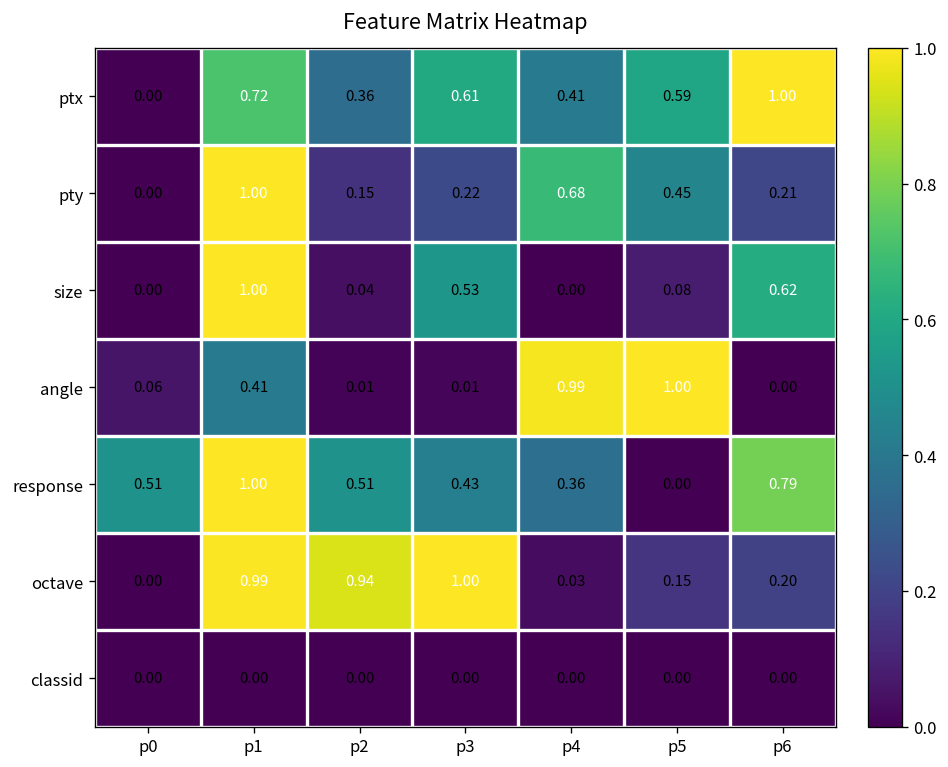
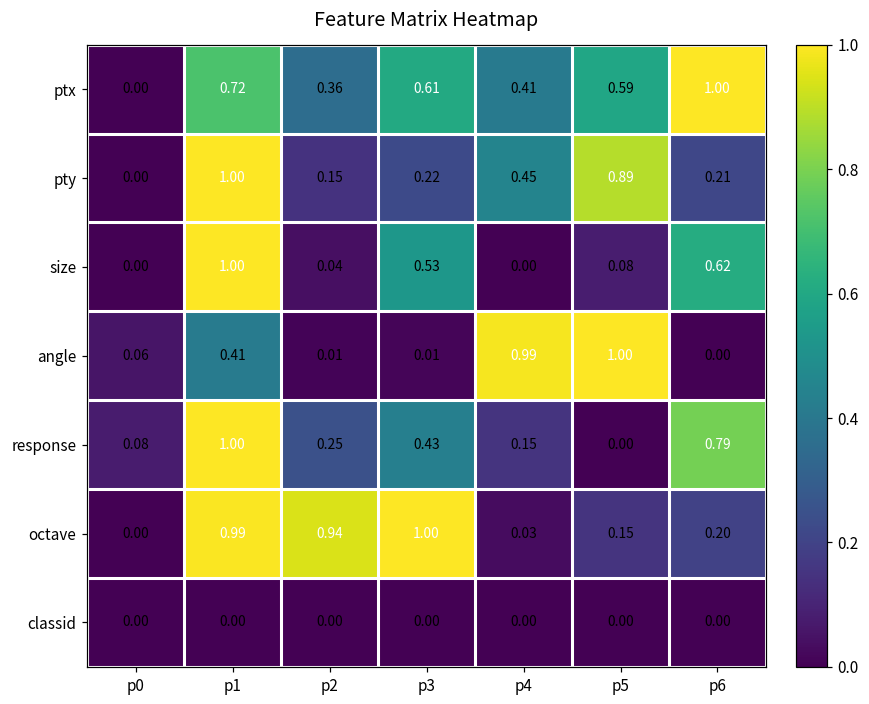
  {
    "ptx": {
      "p0": 0.00,
      "p1": 0.72,
      "p2": 0.36,
      "p3": 0.61,
      "p4": 0.41,
      "p5": 0.59,
      "p6": 1.00
    },
    "pty": {
      "p0": 0.00,
      "p1": 1.00,
      "p2": 0.15,
      "p3": 0.22,
-     "p4": 0.68,
-     "p5": 0.45,
+     "p4": 0.45,
+     "p5": 0.89,
      "p6": 0.21
    },
    "size": {
      "p0": 0.00,
      "p1": 1.00,
      "p2": 0.04,
      "p3": 0.53,
      "p4": 0.00,
      "p5": 0.08,
      "p6": 0.62
    },
    "angle": {
      "p0": 0.06,
      "p1": 0.41,
      "p2": 0.01,
      "p3": 0.01,
      "p4": 0.99,
      "p5": 1.00,
      "p6": 0.00
    },
    "response": {
-     "p0": 0.51,
+     "p0": 0.08,
      "p1": 1.00,
-     "p2": 0.51,
+     "p2": 0.25,
      "p3": 0.43,
-     "p4": 0.36,
+     "p4": 0.15,
      "p5": 0.00,
      "p6": 0.79
    },
    "octave": {
      "p0": 0.00,
      "p1": 0.99,
      "p2": 0.94,
      "p3": 1.00,
      "p4": 0.03,
      "p5": 0.15,
      "p6": 0.20
    },
    "classid": {
      "p0": 0.00,
      "p1": 0.00,
      "p2": 0.00,
      "p3": 0.00,
      "p4": 0.00,
      "p5": 0.00,
      "p6": 0.00
    }
  }
